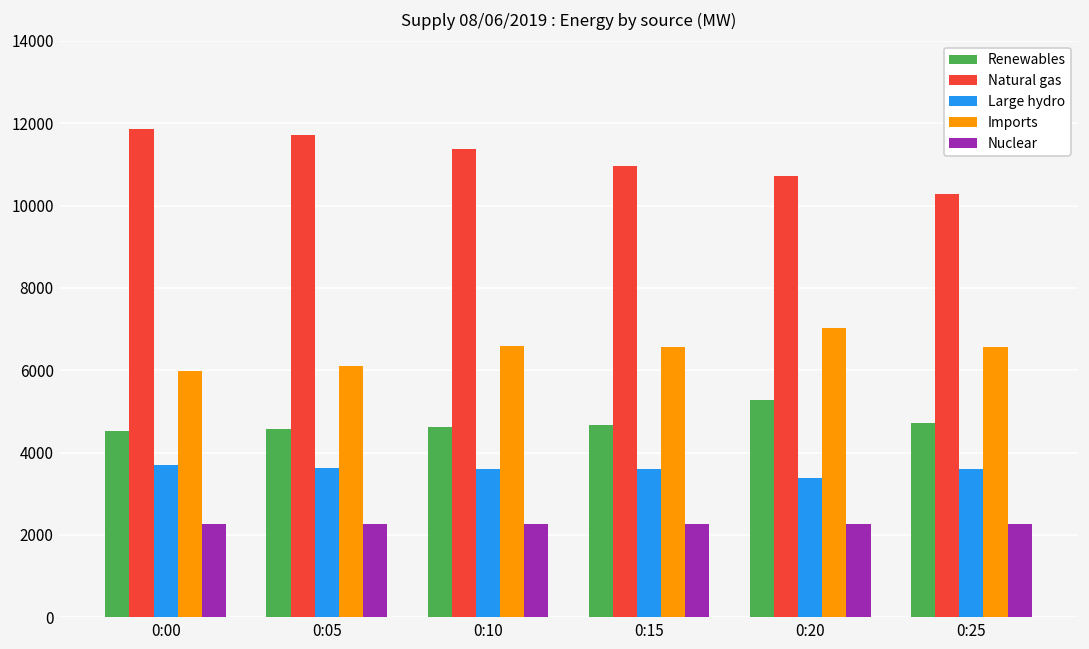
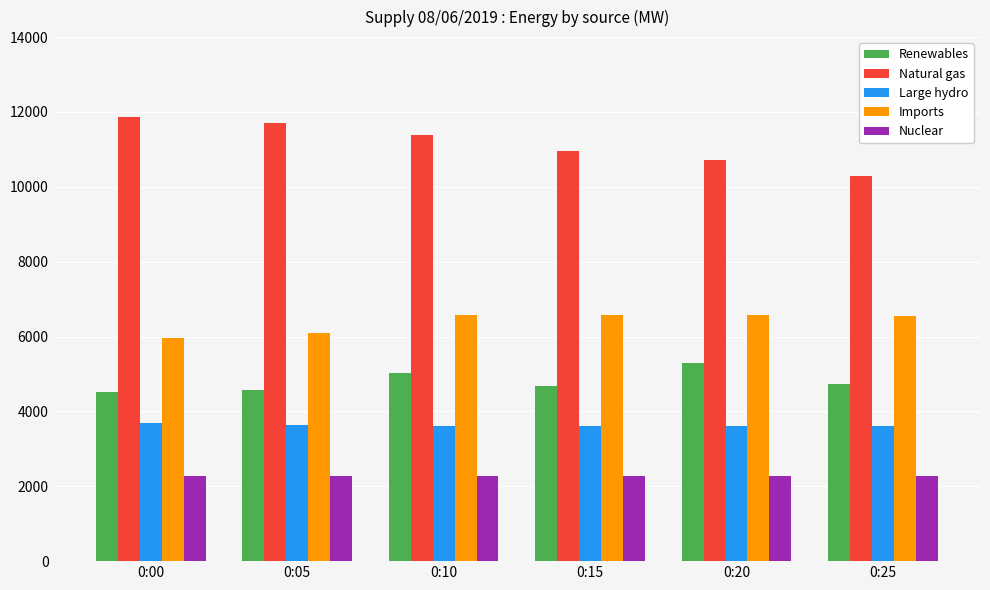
  {
    "Renewables": {
      "0:00": 4500,
      "0:05": 4600,
-     "0:10": 4600,
+     "0:10": 5000,
      "0:15": 4700,
      "0:20": 5300,
      "0:25": 4700
    },
    "Natural gas": {
      "0:00": 11900,
      "0:05": 11700,
      "0:10": 11400,
      "0:15": 11000,
      "0:20": 10700,
      "0:25": 10300
    },
    "Large hydro": {
      "0:00": 3700,
      "0:05": 3600,
      "0:10": 3600,
      "0:15": 3600,
-     "0:20": 3400,
+     "0:20": 3600,
      "0:25": 3600
    },
    "Imports": {
      "0:00": 6000,
      "0:05": 6100,
      "0:10": 6600,
      "0:15": 6600,
-     "0:20": 7000,
+     "0:20": 6600,
      "0:25": 6600
    },
    "Nuclear": {
      "0:00": 2300,
      "0:05": 2300,
      "0:10": 2300,
      "0:15": 2300,
      "0:20": 2300,
      "0:25": 2300
    }
  }
